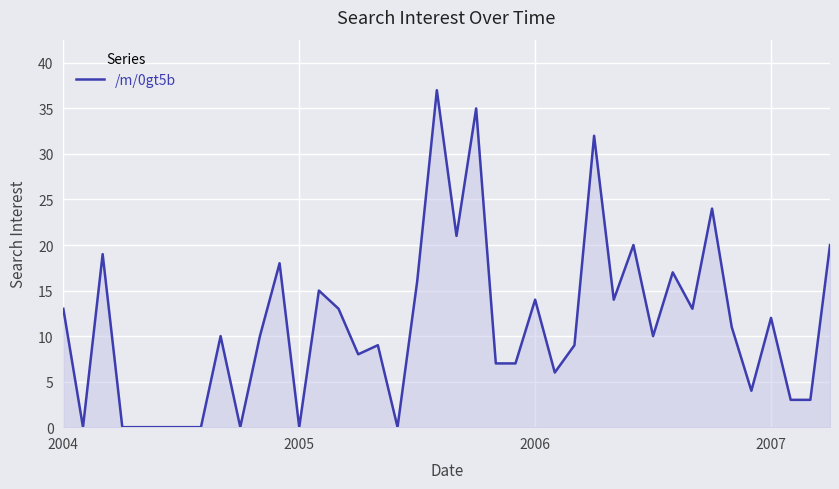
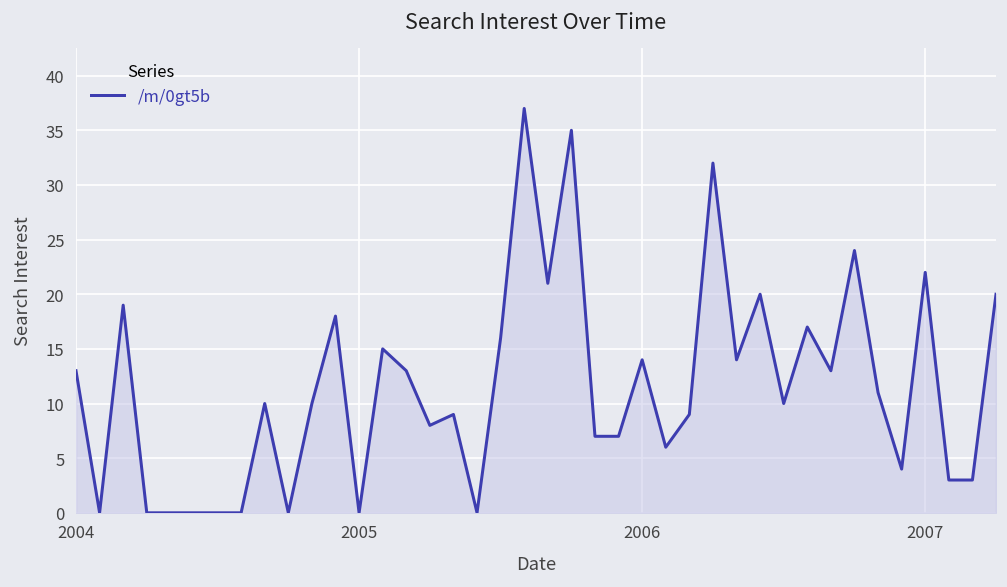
  {
    "2004": 13,
    "2005": 0,
    "2006": 14,
-   "2007": 12
+   "2007": 22
  }
